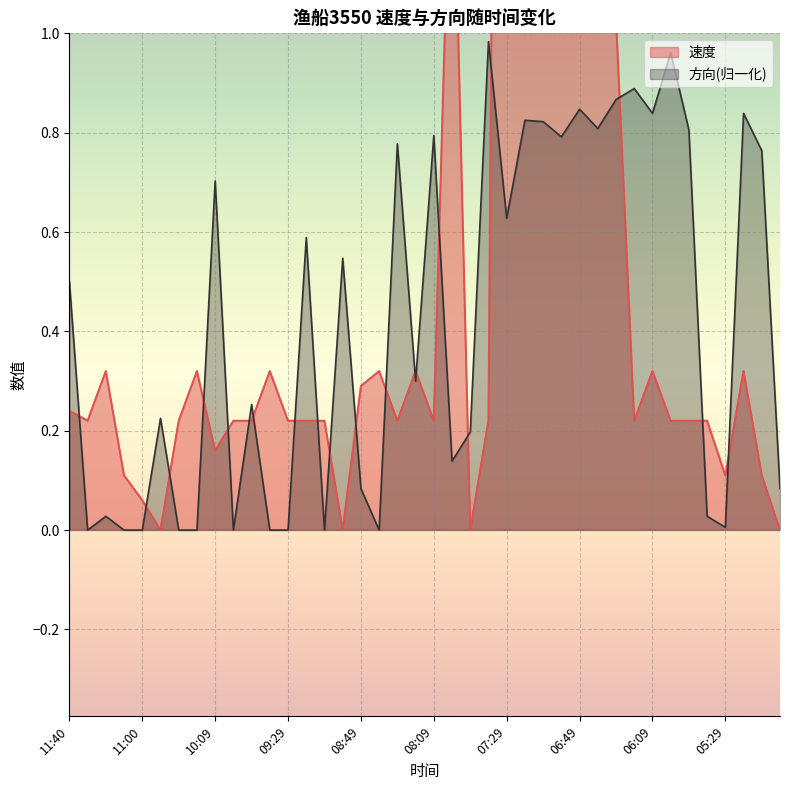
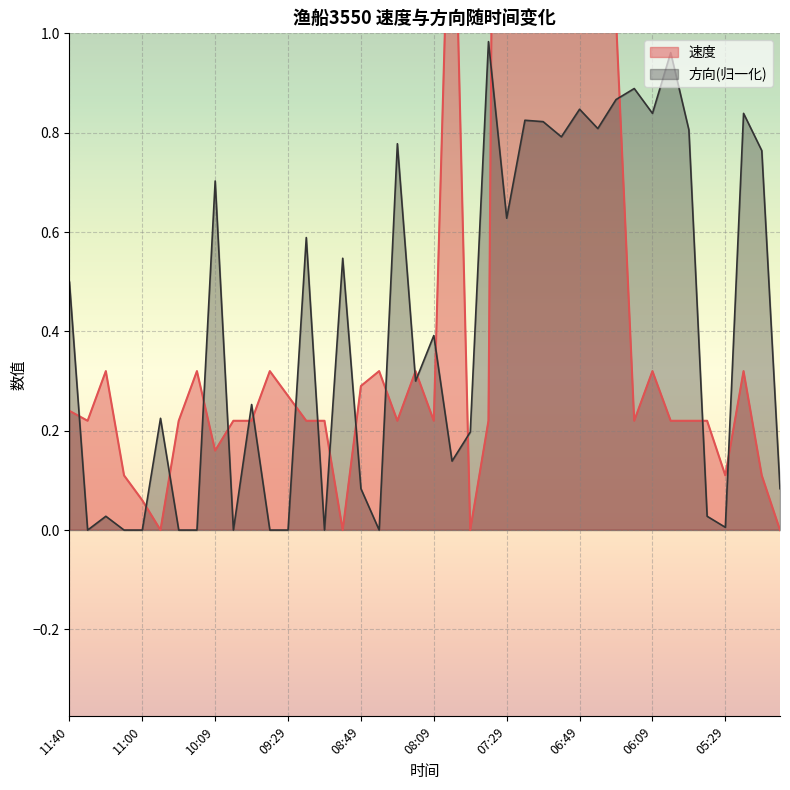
  {
    "速度": {
      "11:40": 0.24,
      "11:00": 0.06,
      "10:09": 0.16,
-     "09:29": 0.22,
+     "09:29": 0.27,
      "08:49": 0.29,
      "08:09": 0.22,
      "06:09": 0.32,
      "05:29": 0.11
    },
    "方向(归一化)": {
      "11:40": 0.50,
      "11:00": 0.00,
      "10:09": 0.70,
      "09:29": 0.00,
      "08:49": 0.08,
-     "08:09": 0.79,
+     "08:09": 0.39,
      "07:29": 0.63,
      "06:49": 0.85,
      "06:09": 0.84,
      "05:29": 0.01
    }
  }
